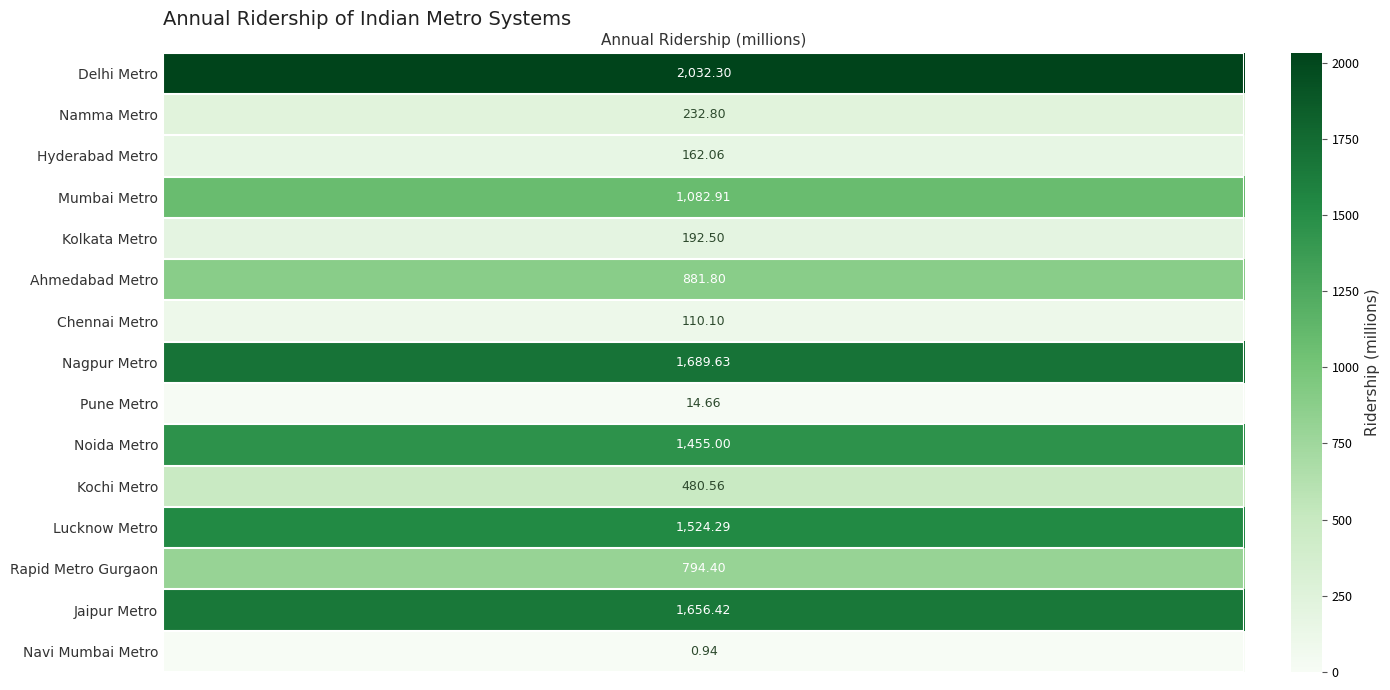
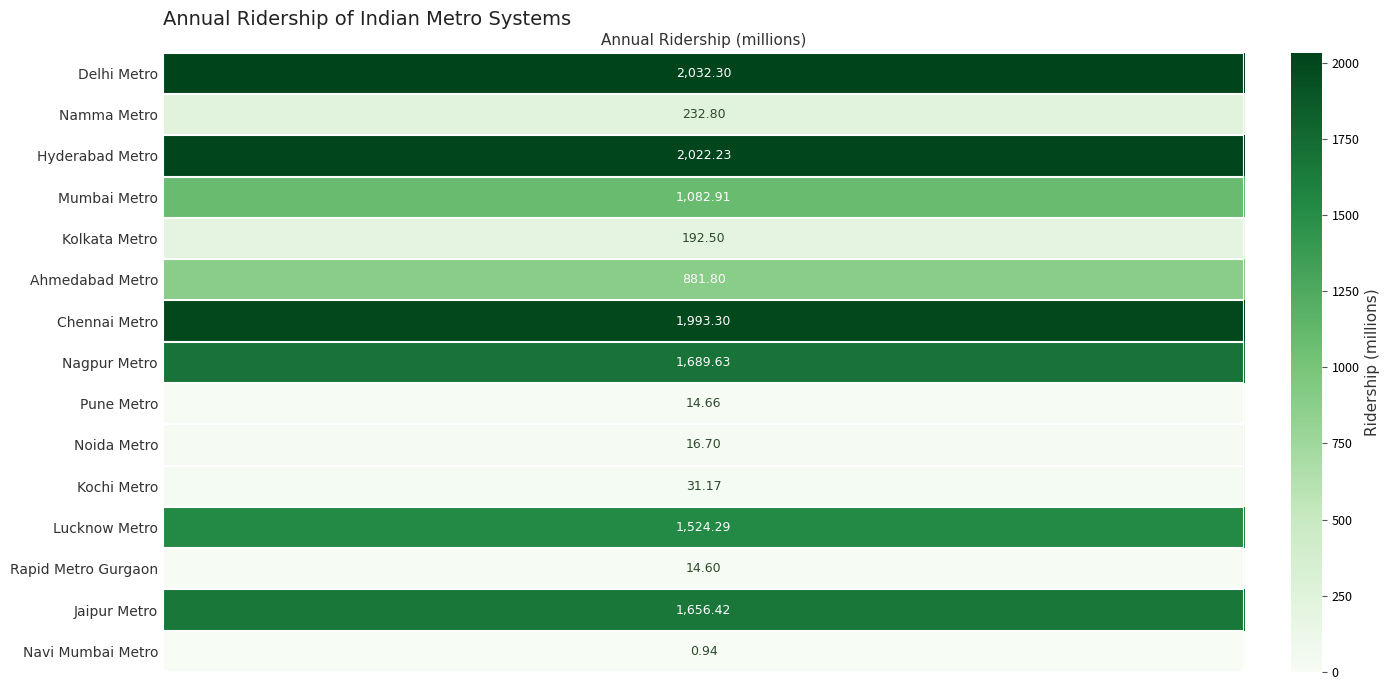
  {
    "Delhi Metro": {
      "Annual Ridership (millions)": "2,032.30"
    },
    "Namma Metro": {
      "Annual Ridership (millions)": "232.80"
    },
    "Hyderabad Metro": {
-     "Annual Ridership (millions)": "162.06"
+     "Annual Ridership (millions)": "2,022.23"
    },
    "Mumbai Metro": {
      "Annual Ridership (millions)": "1,082.91"
    },
    "Kolkata Metro": {
      "Annual Ridership (millions)": "192.50"
    },
    "Ahmedabad Metro": {
      "Annual Ridership (millions)": "881.80"
    },
    "Chennai Metro": {
-     "Annual Ridership (millions)": "110.10"
+     "Annual Ridership (millions)": "1,993.30"
    },
    "Nagpur Metro": {
      "Annual Ridership (millions)": "1,689.63"
    },
    "Pune Metro": {
      "Annual Ridership (millions)": "14.66"
    },
    "Noida Metro": {
-     "Annual Ridership (millions)": "1,455.00"
+     "Annual Ridership (millions)": "16.70"
    },
    "Kochi Metro": {
-     "Annual Ridership (millions)": "480.56"
+     "Annual Ridership (millions)": "31.17"
    },
    "Lucknow Metro": {
      "Annual Ridership (millions)": "1,524.29"
    },
    "Rapid Metro Gurgaon": {
-     "Annual Ridership (millions)": "794.40"
+     "Annual Ridership (millions)": "14.60"
    },
    "Jaipur Metro": {
      "Annual Ridership (millions)": "1,656.42"
    },
    "Navi Mumbai Metro": {
      "Annual Ridership (millions)": "0.94"
    }
  }
